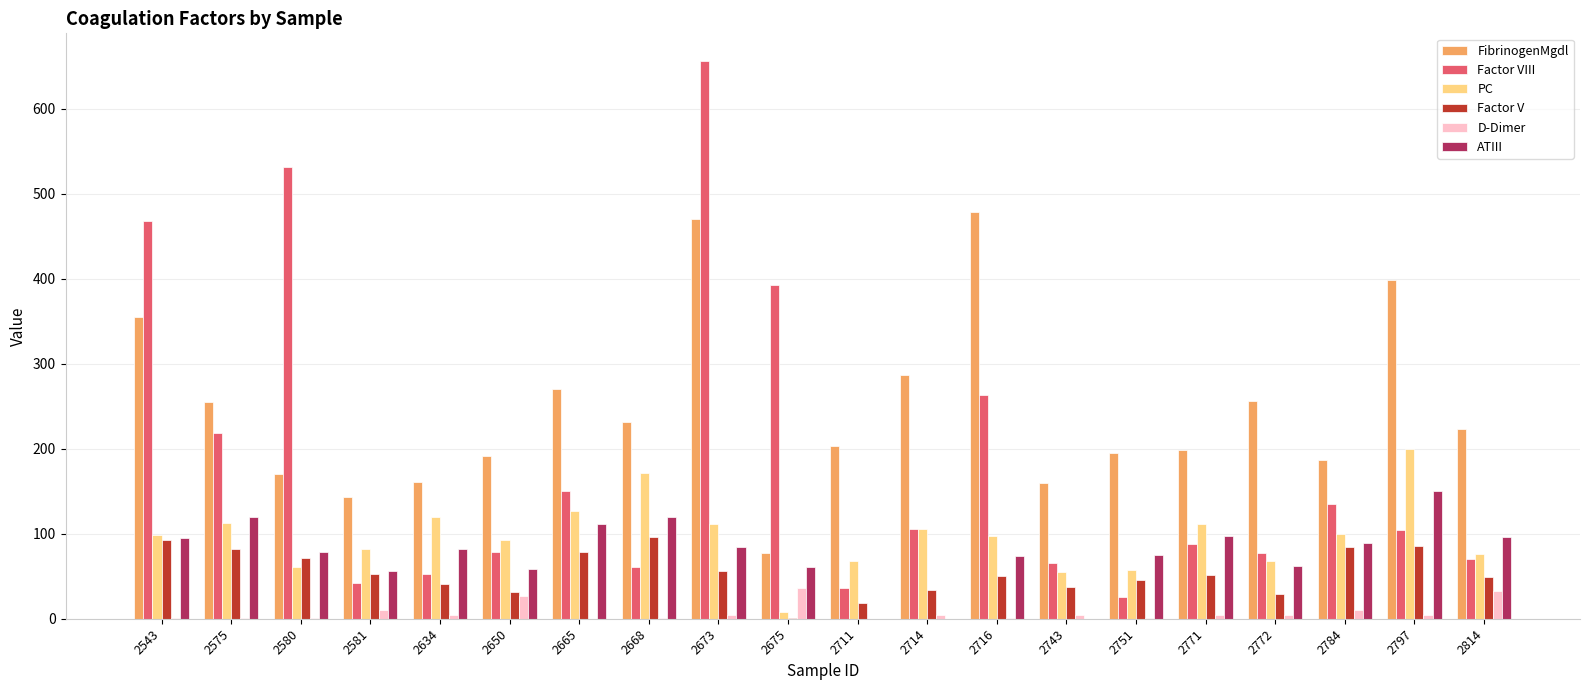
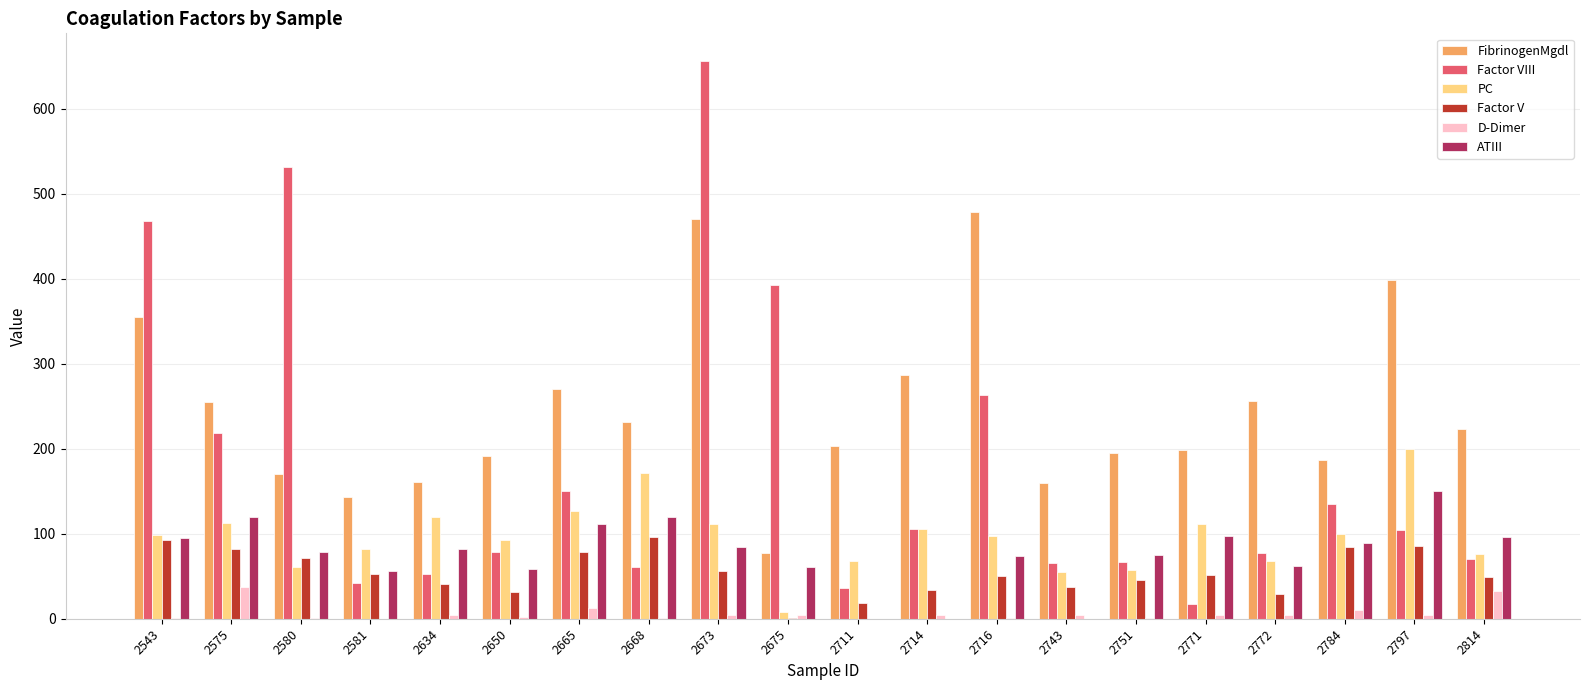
  {
    "Factor VIII": {
      "2543": 470,
      "2575": 220,
      "2580": 530,
      "2581": 40,
      "2634": 50,
      "2650": 80,
      "2665": 150,
      "2668": 60,
      "2673": 660,
      "2675": 390,
      "2711": 40,
      "2714": 110,
      "2716": 260,
      "2743": 70,
-     "2751": 30,
-     "2771": 90,
+     "2751": 70,
+     "2771": 20,
      "2772": 80,
      "2784": 140,
      "2797": 100,
      "2814": 70
    },
    "D-Dimer": {
-     "2575": 0,
-     "2581": 10,
+     "2575": 40,
+     "2581": 0,
      "2634": 0,
-     "2650": 30,
-     "2665": 0,
+     "2650": 0,
+     "2665": 10,
      "2673": 0,
-     "2675": 40,
+     "2675": 0,
      "2714": 0,
      "2743": 0,
      "2771": 0,
      "2772": 0,
      "2784": 10,
      "2797": 0,
      "2814": 30
    }
  }
